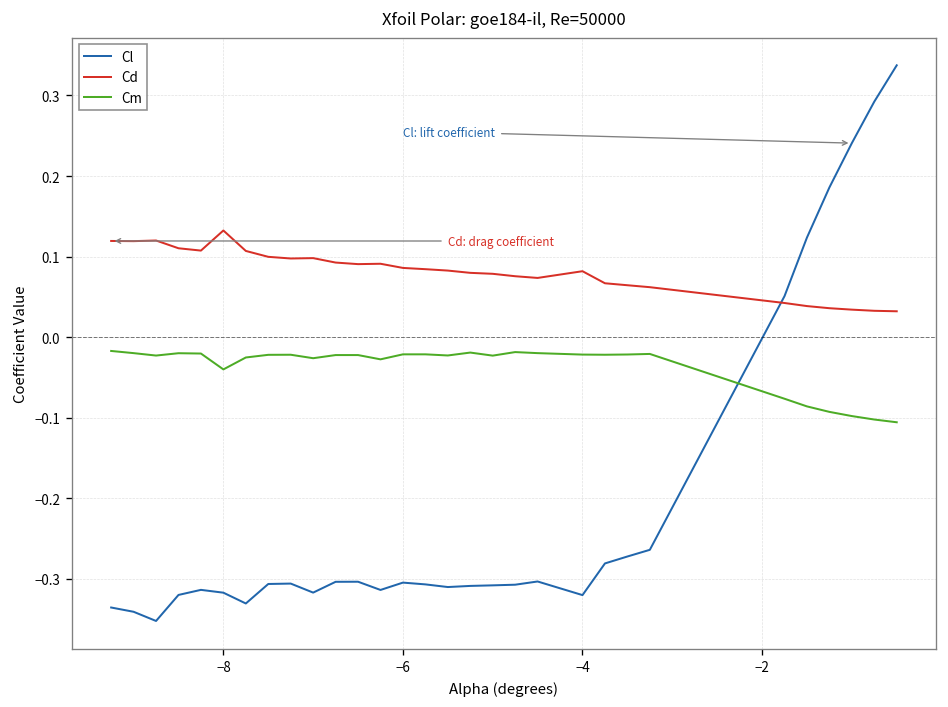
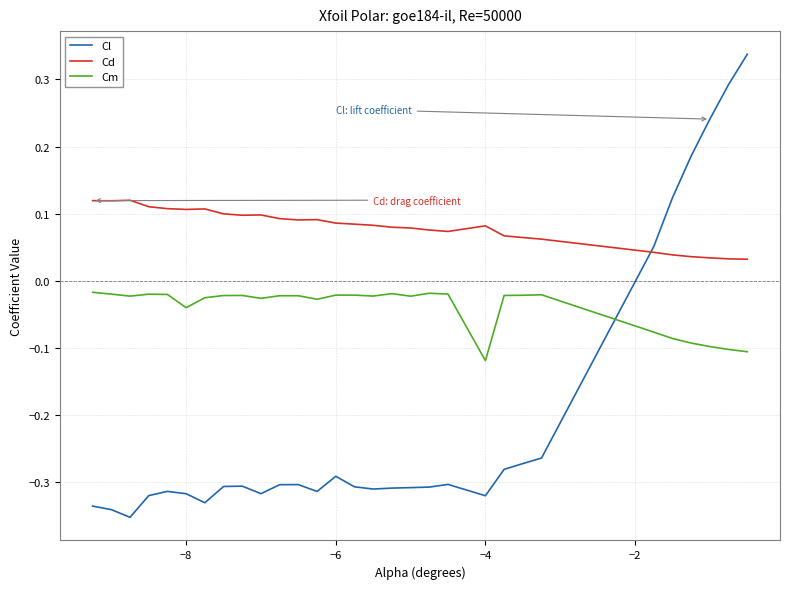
  {
    "Cl": {
      "−8": -0.32,
-     "−6": -0.30,
+     "−6": -0.29,
      "−4": -0.32
    },
    "Cd": {
-     "−8": 0.13,
+     "−8": 0.11,
      "−6": 0.09,
      "−4": 0.08
    },
    "Cm": {
      "−8": -0.04,
      "−6": -0.02,
-     "−4": -0.02
+     "−4": -0.12
    }
  }
